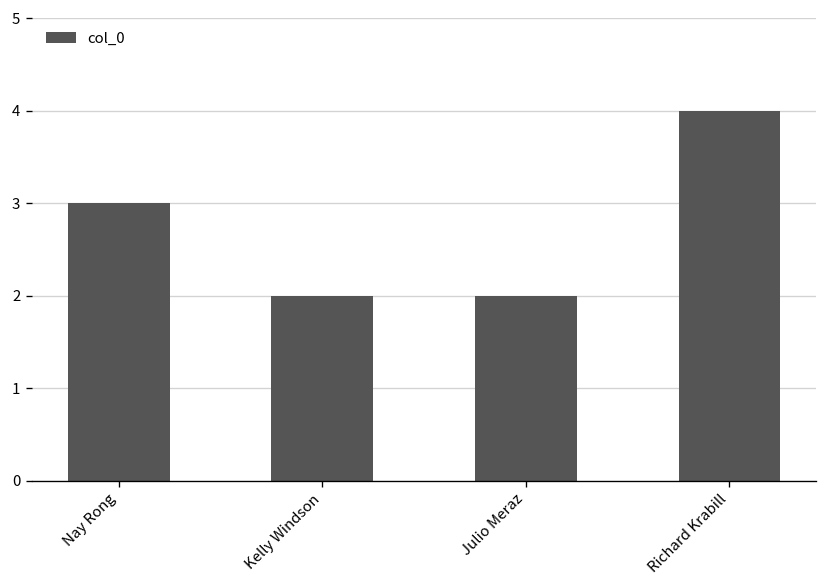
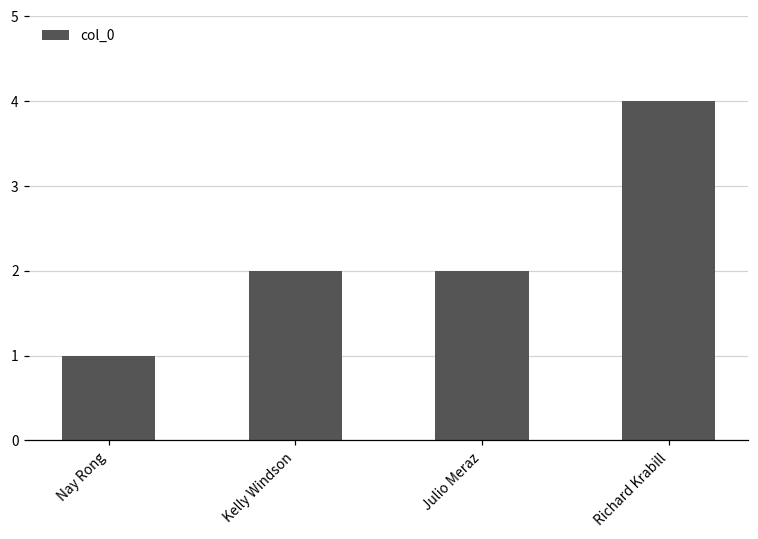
  {
-   "Nay Rong": 3,
+   "Nay Rong": 1,
    "Kelly Windson": 2,
    "Julio Meraz": 2,
    "Richard Krabill": 4
  }
